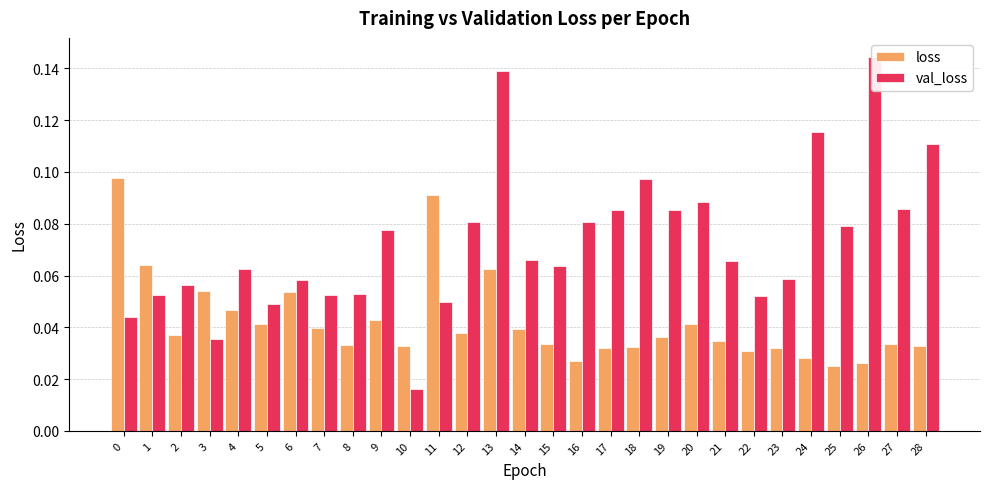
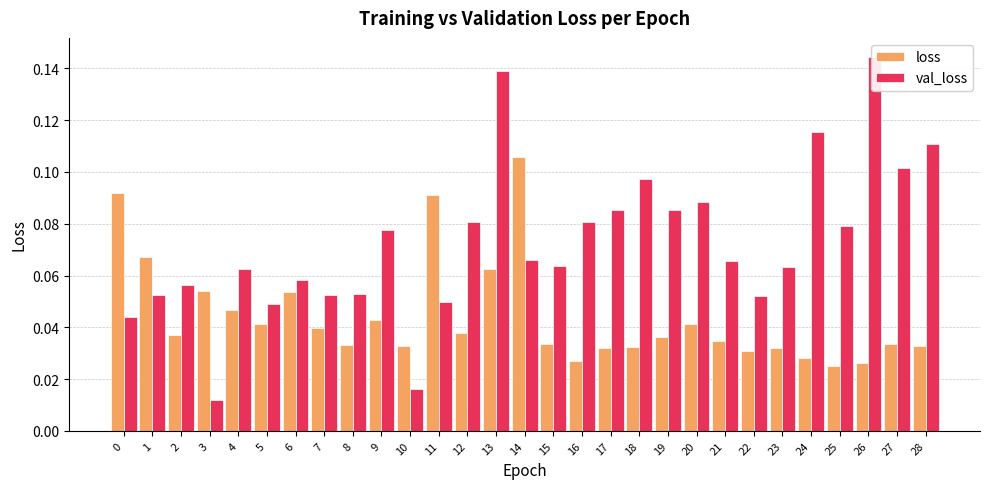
  {
    "loss": {
-     "0": 0.098,
-     "1": 0.064,
+     "0": 0.092,
+     "1": 0.067,
      "2": 0.037,
      "3": 0.054,
      "4": 0.047,
      "5": 0.041,
      "6": 0.053,
      "7": 0.040,
      "8": 0.033,
      "9": 0.043,
      "10": 0.033,
      "11": 0.091,
      "12": 0.038,
      "13": 0.062,
-     "14": 0.039,
+     "14": 0.106,
      "15": 0.033,
      "16": 0.027,
      "17": 0.032,
      "18": 0.032,
      "19": 0.036,
      "20": 0.041,
      "21": 0.035,
      "22": 0.031,
      "23": 0.032,
      "24": 0.028,
      "25": 0.025,
      "26": 0.026,
      "27": 0.034,
      "28": 0.033
    },
    "val_loss": {
      "0": 0.044,
      "1": 0.053,
      "2": 0.057,
-     "3": 0.036,
+     "3": 0.012,
      "4": 0.063,
      "5": 0.049,
      "6": 0.058,
      "7": 0.053,
      "8": 0.053,
      "9": 0.078,
      "10": 0.016,
      "11": 0.050,
      "12": 0.081,
      "13": 0.139,
      "14": 0.066,
      "15": 0.064,
      "16": 0.081,
      "17": 0.085,
      "18": 0.097,
      "19": 0.085,
      "20": 0.088,
      "21": 0.066,
      "22": 0.052,
-     "23": 0.059,
+     "23": 0.063,
      "24": 0.115,
      "25": 0.079,
-     "27": 0.086,
+     "27": 0.101,
      "28": 0.111
    }
  }
